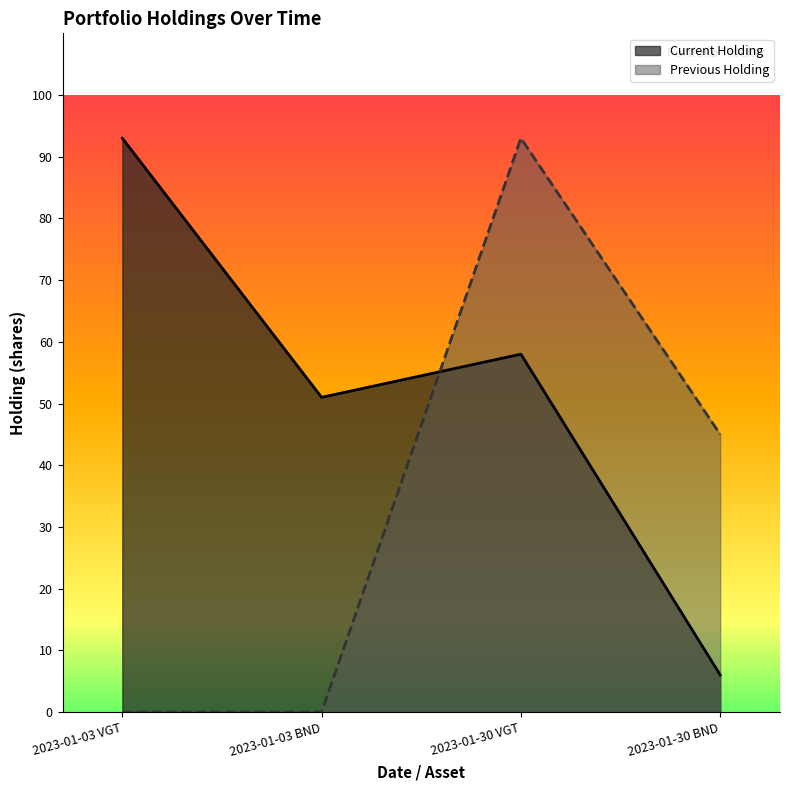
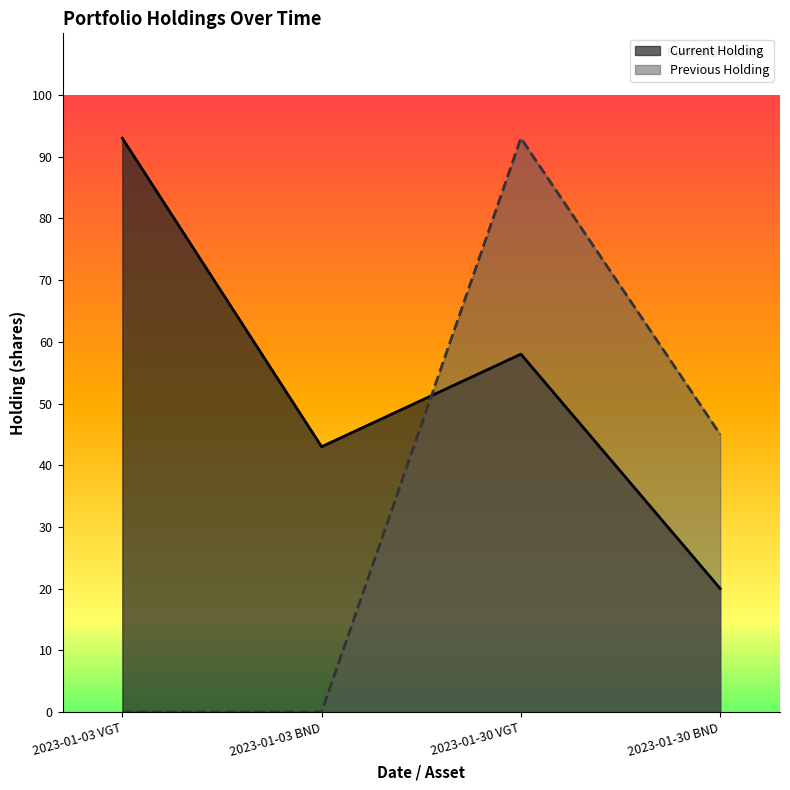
  {
    "Current Holding": {
      "2023-01-03 VGT": 93,
-     "2023-01-03 BND": 51,
+     "2023-01-03 BND": 43,
      "2023-01-30 VGT": 58,
-     "2023-01-30 BND": 6
+     "2023-01-30 BND": 20
    },
    "Previous Holding": {
      "2023-01-03 VGT": 0,
      "2023-01-03 BND": 0,
      "2023-01-30 VGT": 93,
      "2023-01-30 BND": 45
    }
  }
